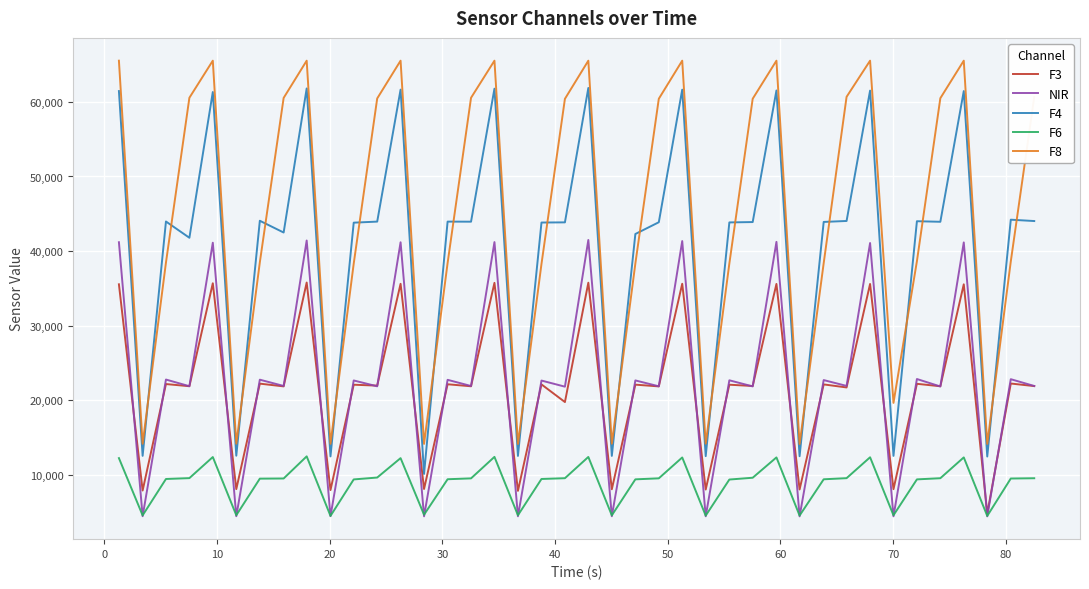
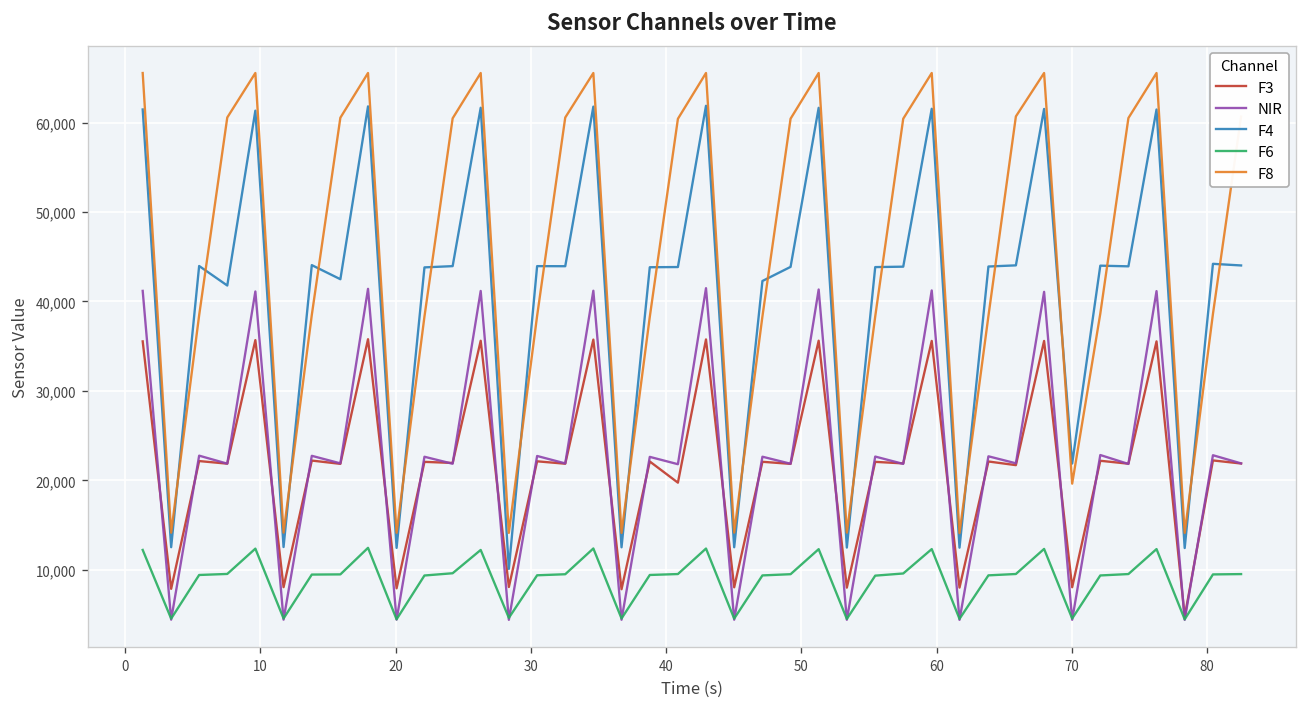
  {
    "F3": {
      "70": "8,000"
    },
    "F4": {
-     "70": "13,000"
+     "70": "22,000"
    },
    "F8": {
      "70": "20,000"
    }
  }
